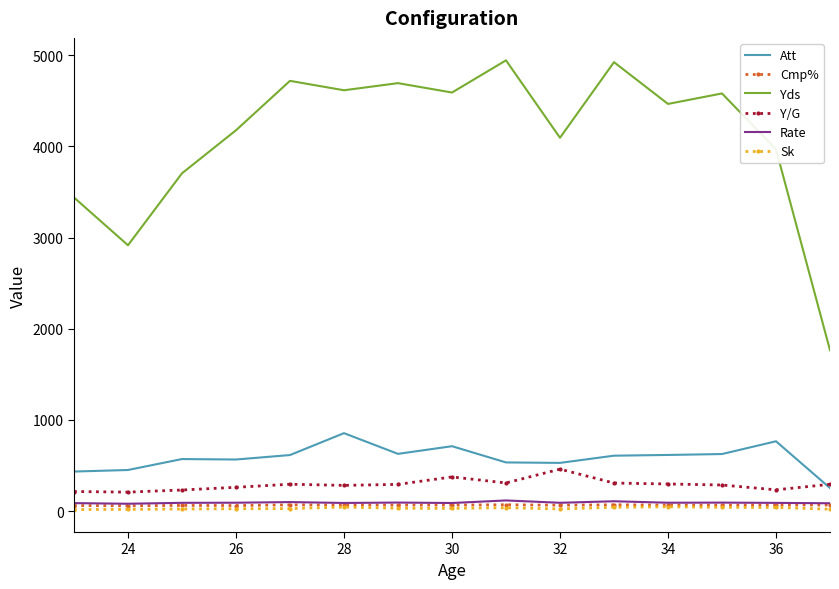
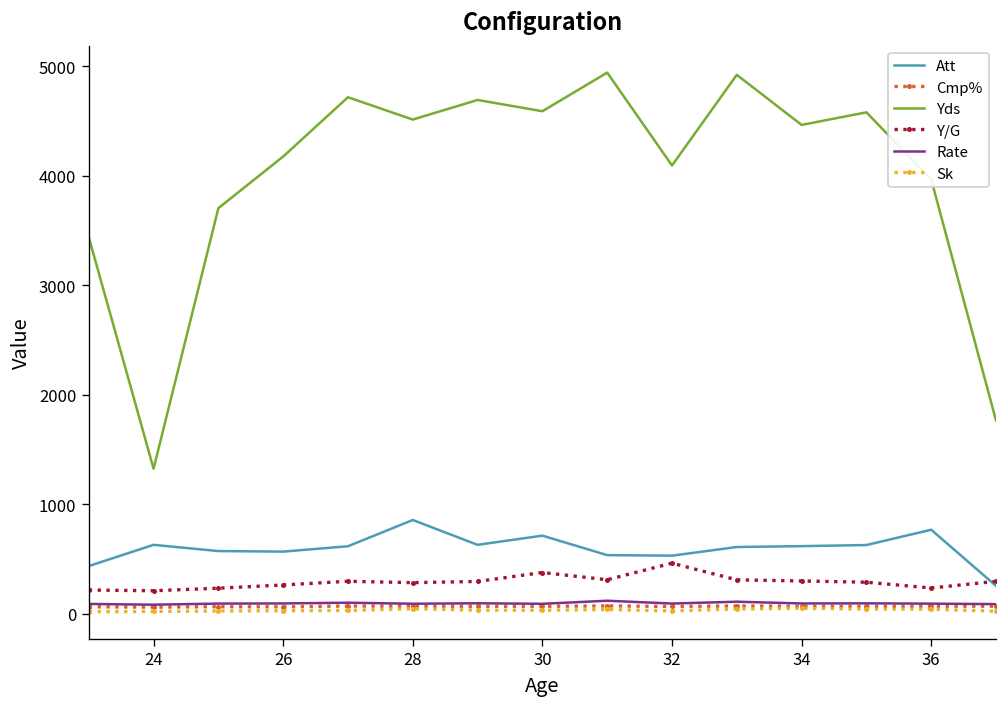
  {
    "Att": {
-     "24": 500,
+     "24": 600,
      "26": 600,
      "28": 900,
      "30": 700,
      "32": 500,
      "34": 600,
      "36": 800
    },
    "Cmp%": {
      "26": 100
    },
    "Yds": {
-     "24": 2900,
+     "24": 1300,
      "26": 4200,
-     "28": 4600,
+     "28": 4500,
      "30": 4600,
      "32": 4100,
      "34": 4500
    },
    "Y/G": {
      "24": 200,
      "26": 300,
      "28": 300,
      "30": 400,
      "32": 500,
      "34": 300,
      "36": 200
    },
    "Rate": {
      "26": 100
    },
    "Sk": {
      "24": 0,
      "26": 0,
      "30": 0,
      "32": 0
    }
  }
